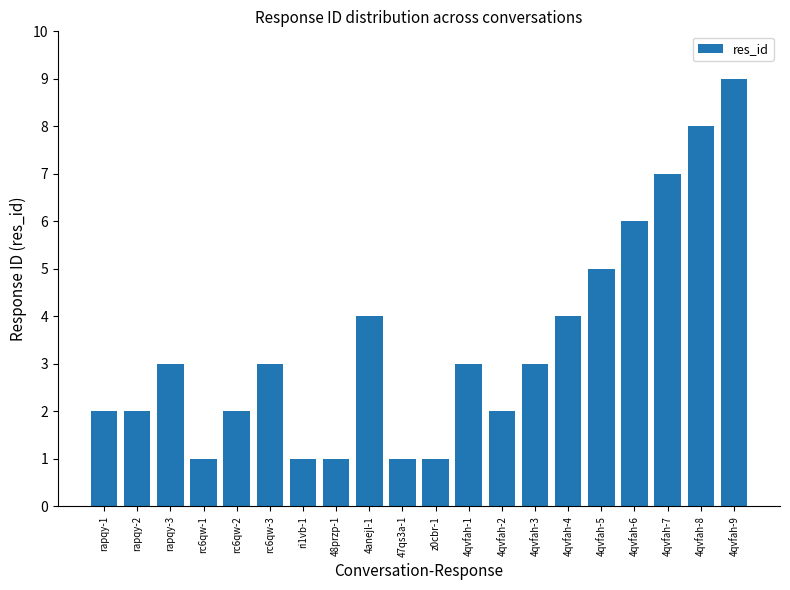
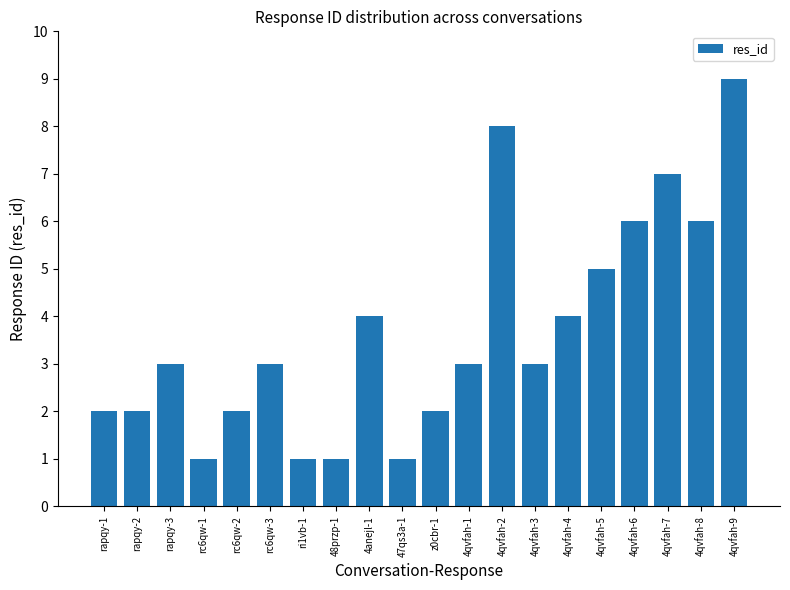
  {
    "rapqy-1": 2,
    "rapqy-2": 2,
    "rapqy-3": 3,
    "rc6qw-1": 1,
    "rc6qw-2": 2,
    "rc6qw-3": 3,
    "ri1vb-1": 1,
    "48przp-1": 1,
    "4anejl-1": 4,
    "47qs3a-1": 1,
-   "z0cbr-1": 1,
+   "z0cbr-1": 2,
    "4qvfah-1": 3,
-   "4qvfah-2": 2,
+   "4qvfah-2": 8,
    "4qvfah-3": 3,
    "4qvfah-4": 4,
    "4qvfah-5": 5,
    "4qvfah-6": 6,
    "4qvfah-7": 7,
-   "4qvfah-8": 8,
+   "4qvfah-8": 6,
    "4qvfah-9": 9
  }
